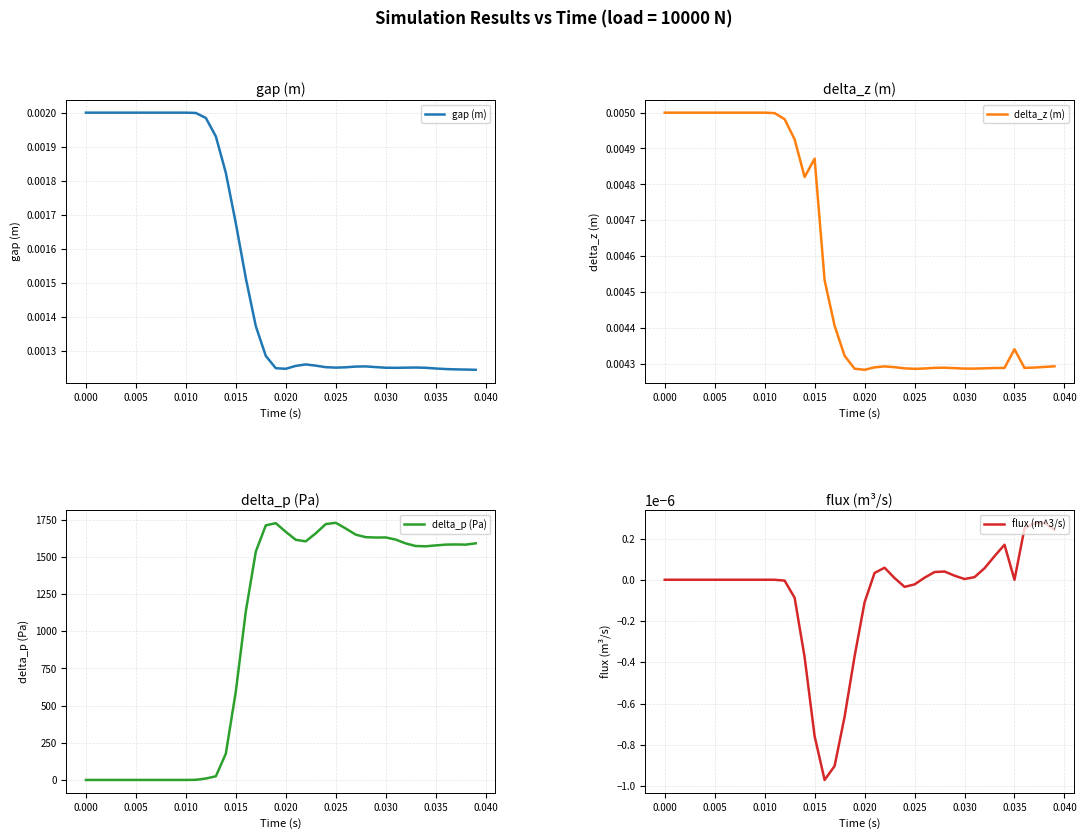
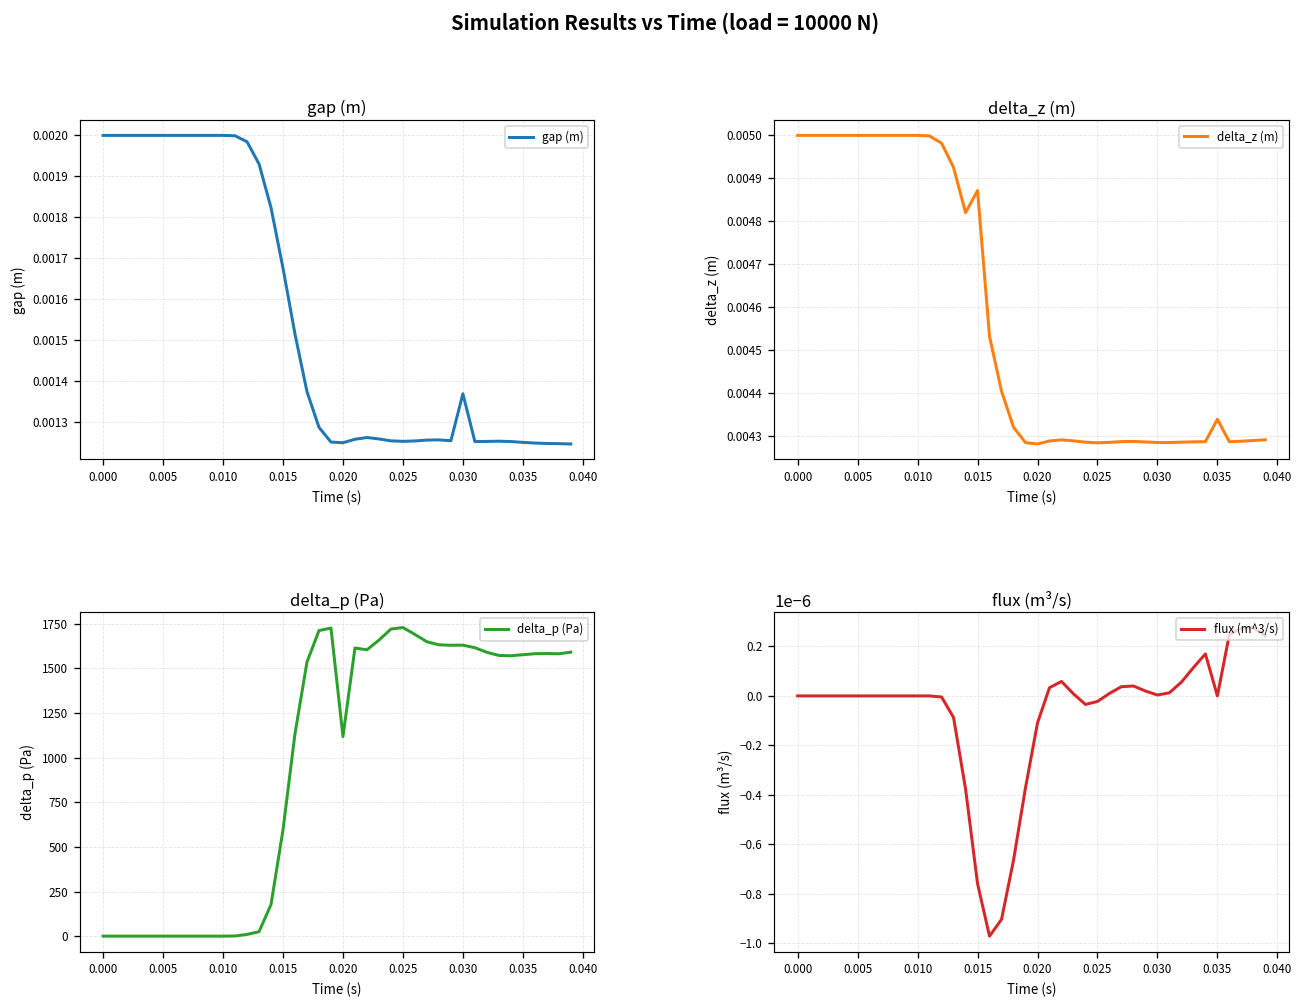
  {
    "gap (m)": {
      "0.000": 0.00200,
      "0.005": 0.00200,
      "0.010": 0.00200,
      "0.015": 0.00168,
      "0.020": 0.00125,
      "0.025": 0.00125,
-     "0.030": 0.00125,
+     "0.030": 0.00137,
      "0.035": 0.00125
    },
    "delta_z (m)": {
      "0.000": 0.00500,
      "0.005": 0.00500,
      "0.010": 0.00500,
      "0.015": 0.00487,
      "0.020": 0.00428,
      "0.025": 0.00429,
      "0.030": 0.00429,
      "0.035": 0.00434
    },
    "delta_p (Pa)": {
      "0.000": 0,
      "0.005": 0,
      "0.010": 0,
      "0.015": 600,
-     "0.020": 1670,
+     "0.020": 1120,
      "0.025": 1730,
      "0.030": 1630,
      "0.035": 1580
    },
    "flux (m³/s)": {
      "0.000": 0.00000000,
      "0.005": 0.00000000,
      "0.010": 0.00000000,
      "0.015": -0.00000076,
      "0.020": -0.00000011,
      "0.025": -0.00000002,
      "0.030": 0.00000000,
      "0.035": 0.00000000
    }
  }
